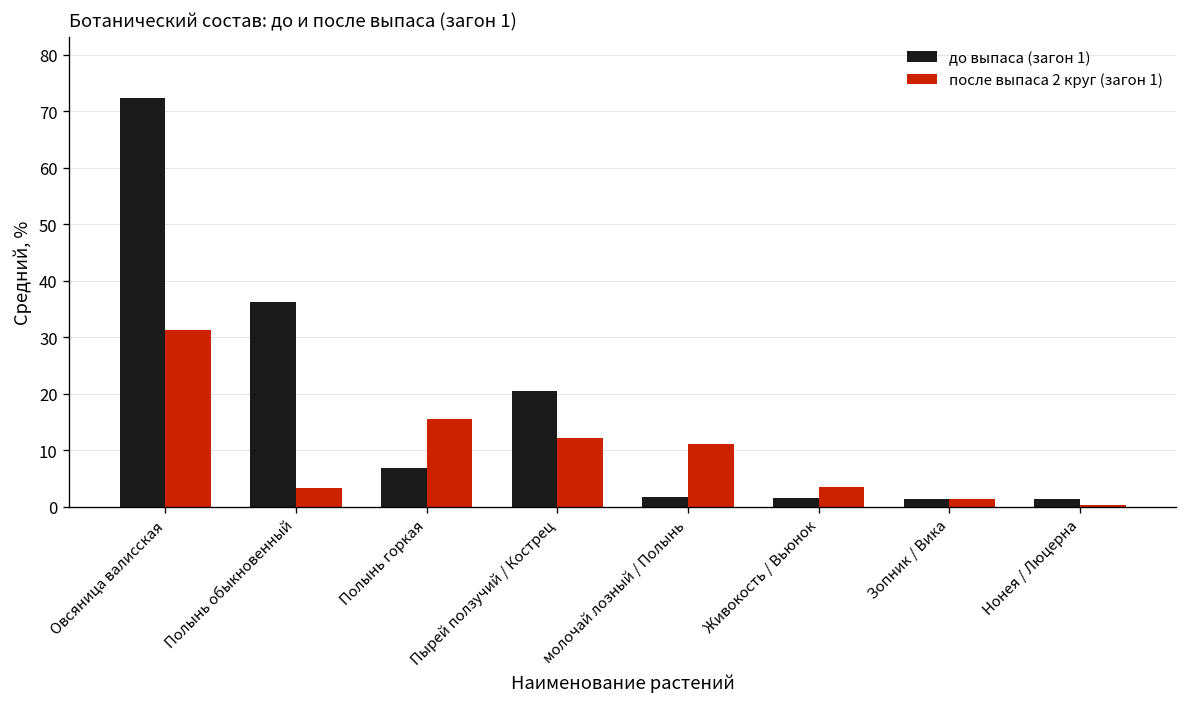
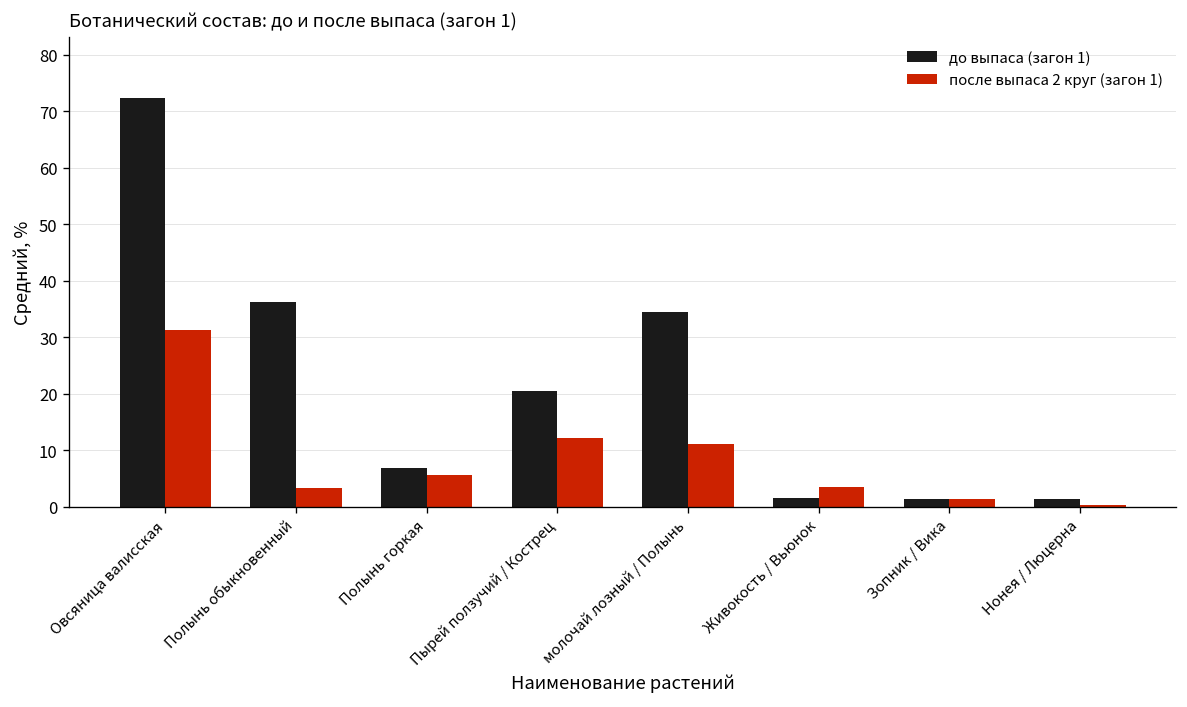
  {
    "до выпаса (загон 1)": {
      "Овсяница валисская": 72,
      "Полынь обыкновенный": 36,
      "Полынь горкая": 7,
      "Пырей ползучий / Кострец": 20,
-     "молочай лозный / Полынь": 2,
+     "молочай лозный / Полынь": 35,
      "Живокость / Вьюнок": 2,
      "Зопник / Вика": 1,
      "Нонея / Люцерна": 1
    },
    "после выпаса 2 круг (загон 1)": {
      "Овсяница валисская": 31,
      "Полынь обыкновенный": 3,
-     "Полынь горкая": 15,
+     "Полынь горкая": 6,
      "Пырей ползучий / Кострец": 12,
      "молочай лозный / Полынь": 11,
      "Живокость / Вьюнок": 3,
      "Зопник / Вика": 1
    }
  }
